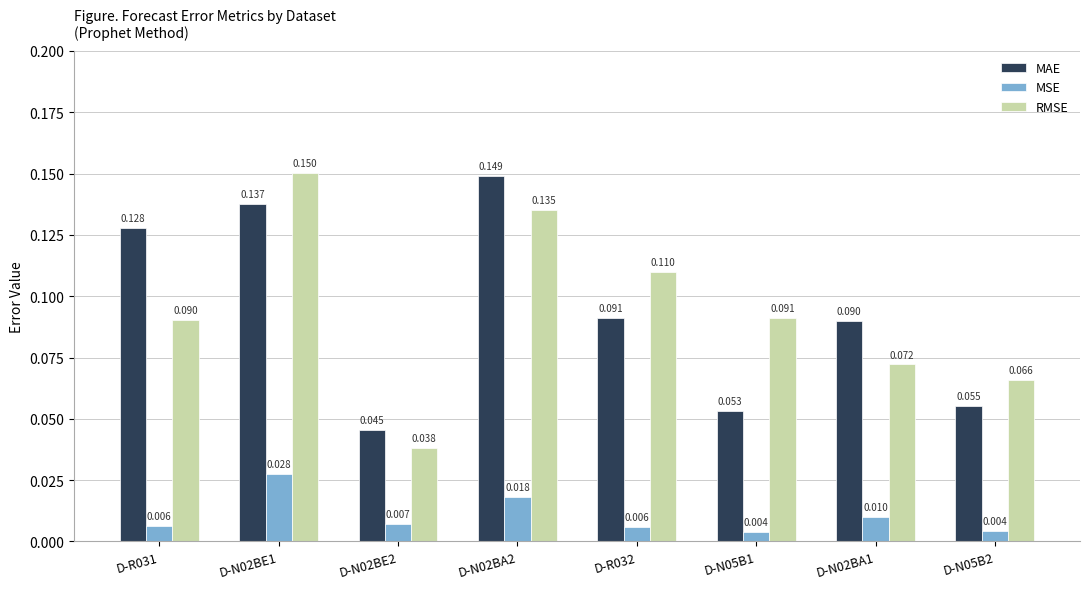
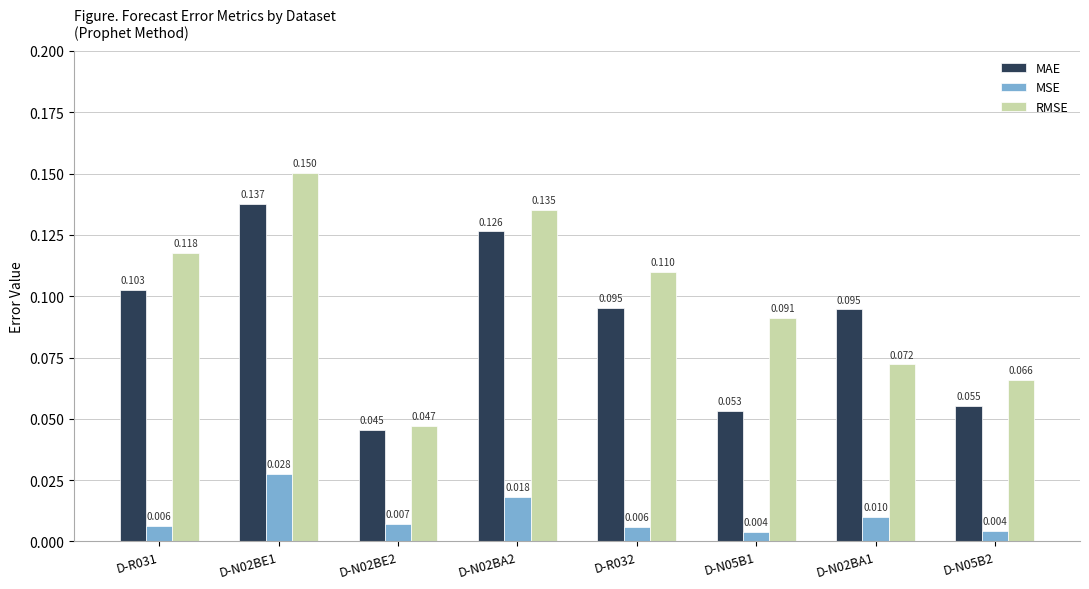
  {
    "MAE": {
-     "D-R031": 0.128,
+     "D-R031": 0.103,
      "D-N02BE1": 0.137,
      "D-N02BE2": 0.045,
-     "D-N02BA2": 0.149,
-     "D-R032": 0.091,
+     "D-N02BA2": 0.126,
+     "D-R032": 0.095,
      "D-N05B1": 0.053,
-     "D-N02BA1": 0.090,
+     "D-N02BA1": 0.095,
      "D-N05B2": 0.055
    },
    "MSE": {
      "D-R031": 0.006,
      "D-N02BE1": 0.028,
      "D-N02BE2": 0.007,
      "D-N02BA2": 0.018,
      "D-R032": 0.006,
      "D-N05B1": 0.004,
      "D-N02BA1": 0.010,
      "D-N05B2": 0.004
    },
    "RMSE": {
-     "D-R031": 0.090,
+     "D-R031": 0.118,
      "D-N02BE1": 0.150,
-     "D-N02BE2": 0.038,
+     "D-N02BE2": 0.047,
      "D-N02BA2": 0.135,
      "D-R032": 0.110,
      "D-N05B1": 0.091,
      "D-N02BA1": 0.072,
      "D-N05B2": 0.066
    }
  }
